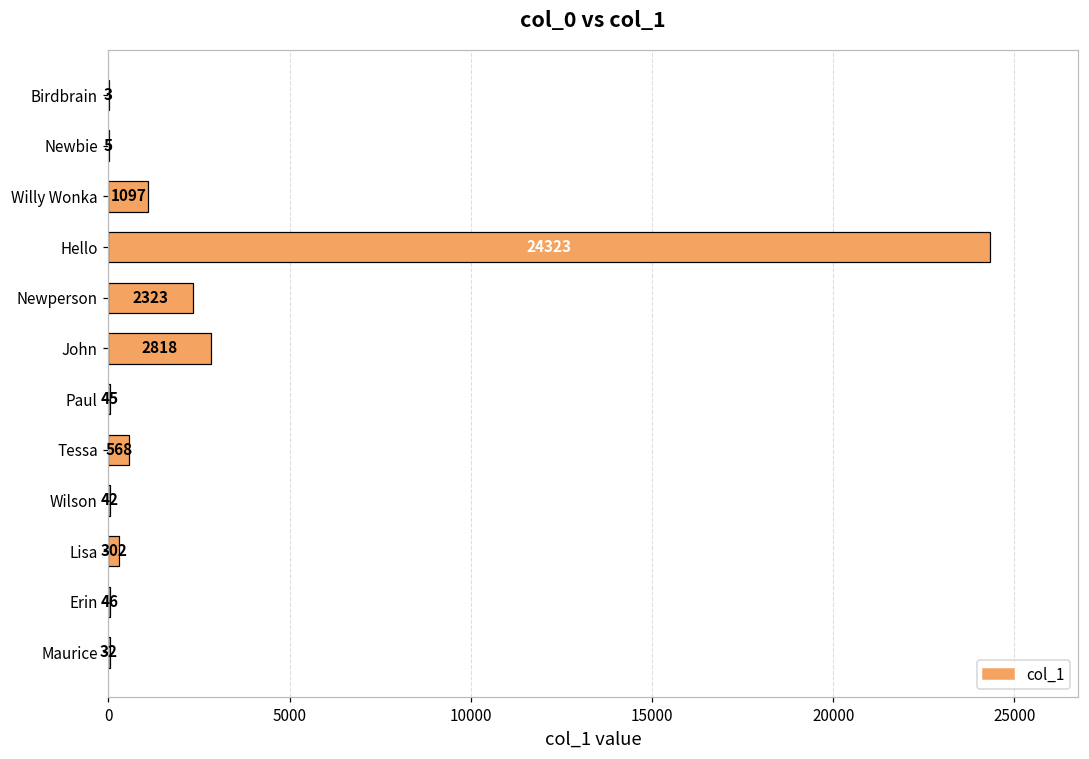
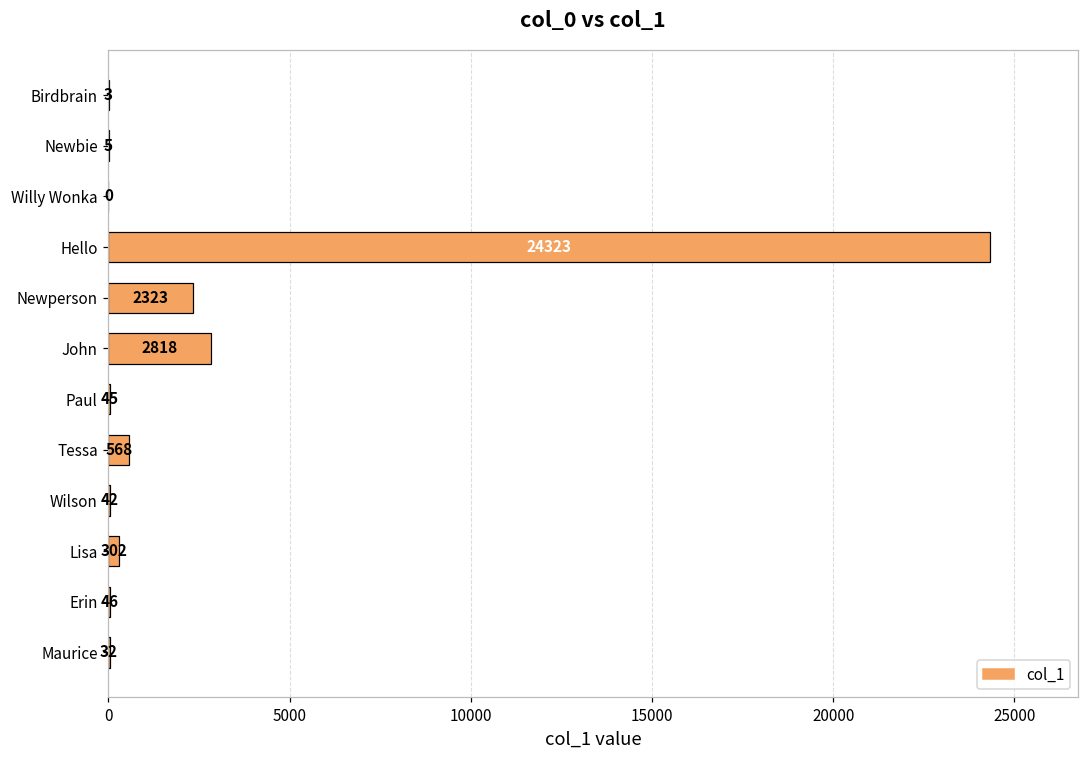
  {
    "Birdbrain": 3,
    "Newbie": 5,
-   "Willy Wonka": 1097,
+   "Willy Wonka": 0,
    "Hello": 24323,
    "Newperson": 2323,
    "John": 2818,
    "Paul": 45,
    "Tessa": 568,
    "Wilson": 42,
    "Lisa": 302,
    "Erin": 46,
    "Maurice": 32
  }
